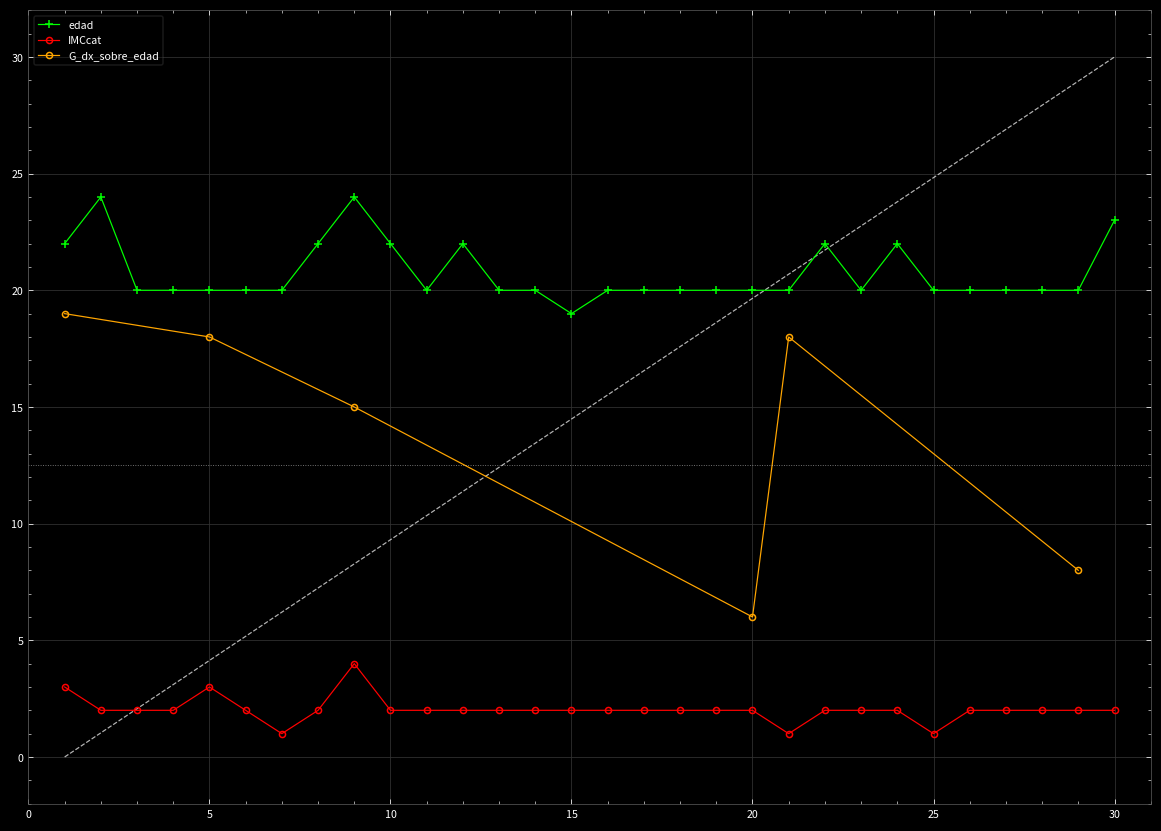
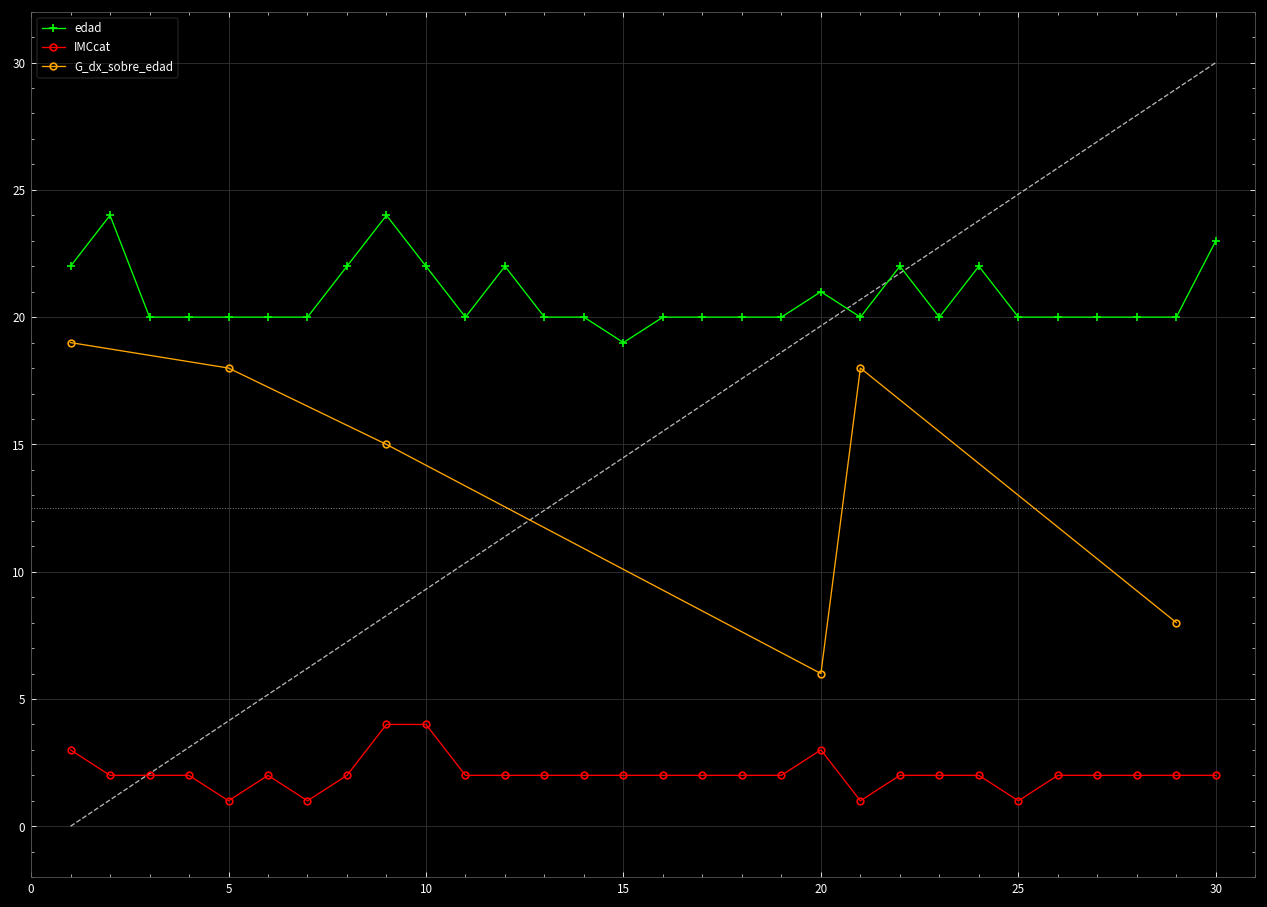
  {
    "edad": {
      "5": 20,
      "10": 22,
      "15": 19,
-     "20": 20,
+     "20": 21,
      "25": 20,
      "30": 23
    },
    "IMCcat": {
-     "5": 3,
-     "10": 2,
+     "5": 1,
+     "10": 4,
      "15": 2,
-     "20": 2,
+     "20": 3,
      "25": 1,
      "30": 2
    },
    "G_dx_sobre_edad": {
      "5": 18,
      "20": 6
    }
  }
